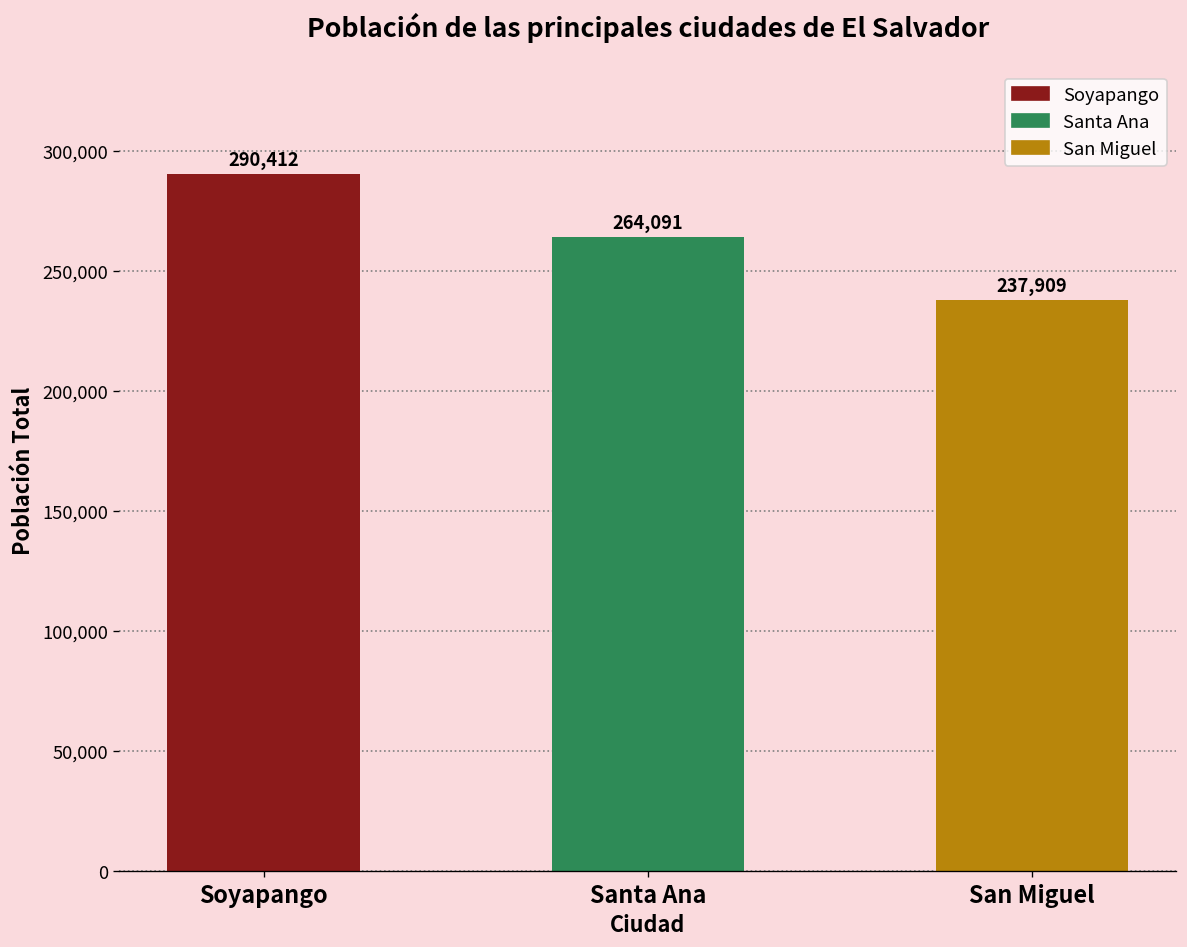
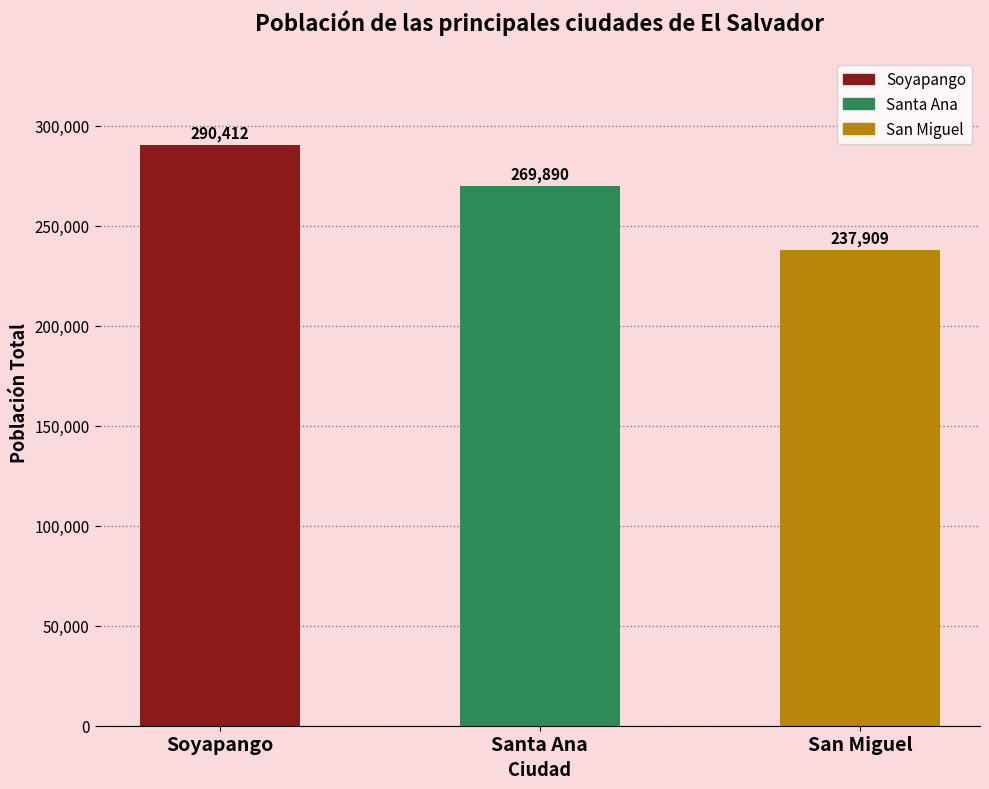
  {
    "Soyapango": "290,412",
-   "Santa Ana": "264,091",
+   "Santa Ana": "269,890",
    "San Miguel": "237,909"
  }
